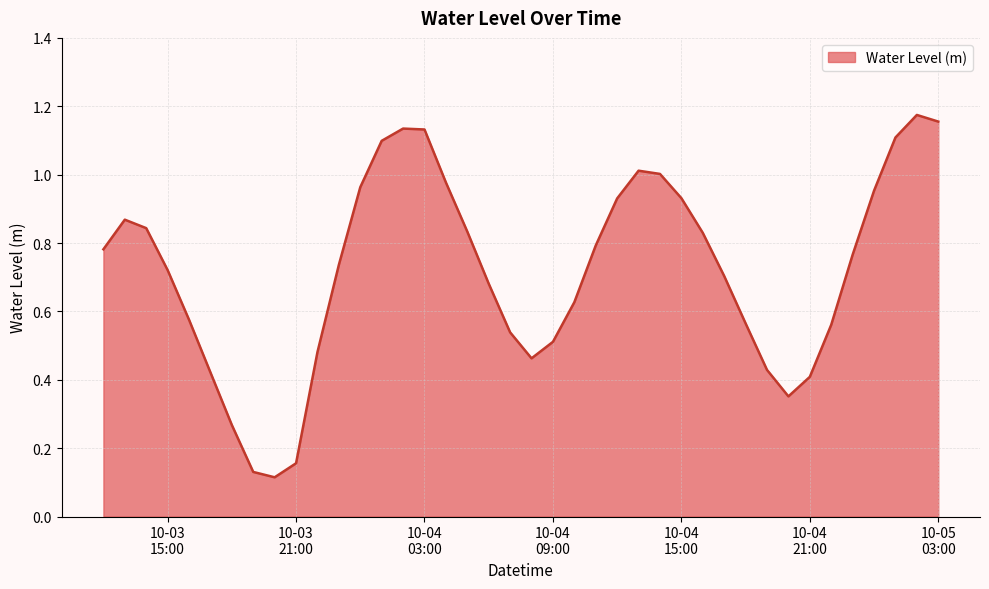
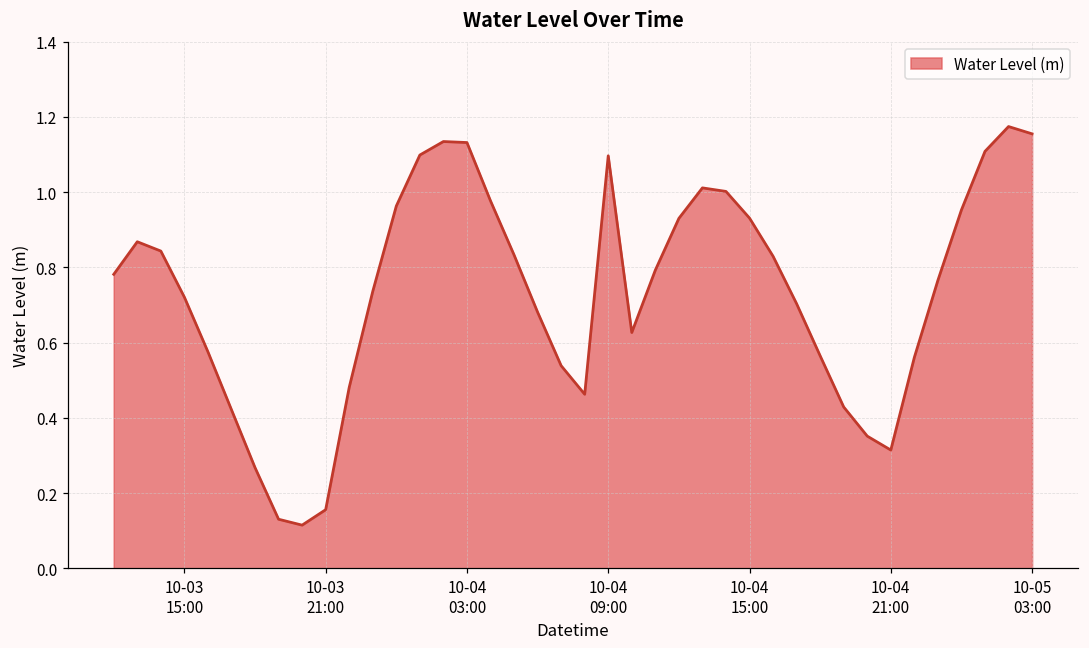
  {
    "10-03 15:00": 0.72,
    "10-03 21:00": 0.16,
    "10-04 03:00": 1.13,
-   "10-04 09:00": 0.51,
+   "10-04 09:00": 1.10,
    "10-04 15:00": 0.93,
-   "10-04 21:00": 0.41,
+   "10-04 21:00": 0.31,
    "10-05 03:00": 1.16
  }
